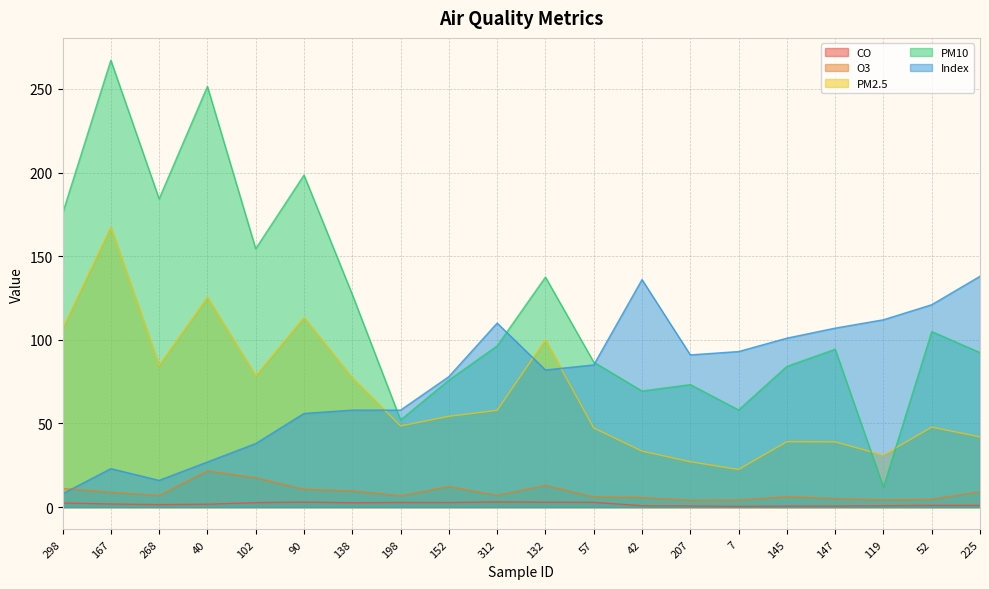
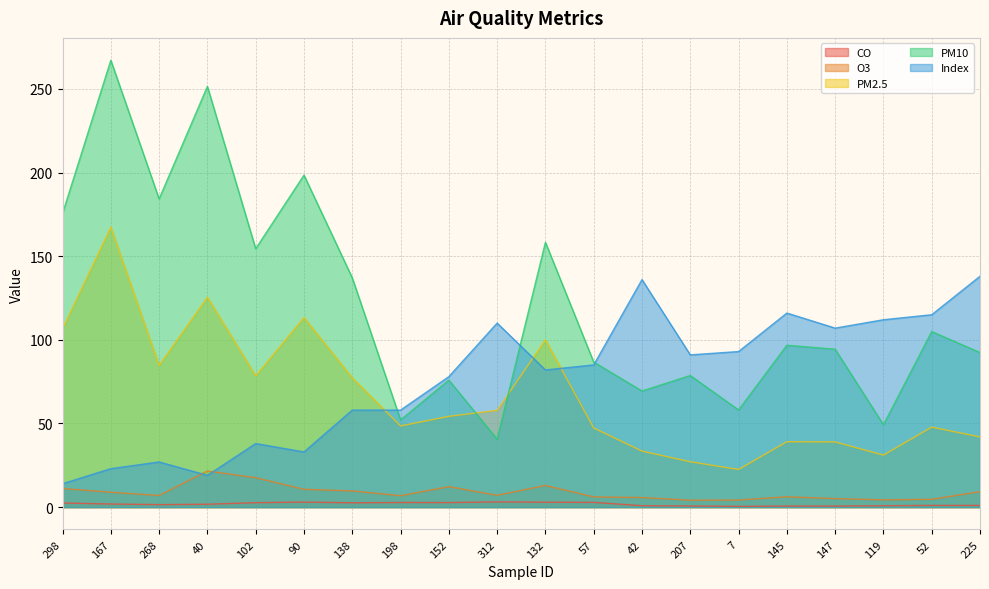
  {
    "PM10": {
      "298": 176,
      "167": 267,
      "268": 184,
      "40": 251,
      "102": 154,
      "90": 198,
-     "138": 127,
+     "138": 137,
      "198": 52,
      "152": 76,
-     "312": 96,
-     "132": 137,
+     "312": 41,
+     "132": 158,
      "57": 87,
      "42": 69,
-     "207": 73,
+     "207": 79,
      "7": 58,
-     "145": 84,
+     "145": 97,
      "147": 94,
-     "119": 12,
+     "119": 49,
      "52": 105,
      "225": 92
    },
    "Index": {
-     "298": 8,
+     "298": 14,
      "167": 23,
-     "268": 16,
-     "40": 27,
+     "268": 27,
+     "40": 19,
      "102": 38,
-     "90": 56,
+     "90": 33,
      "138": 58,
      "198": 58,
      "152": 78,
      "312": 110,
      "132": 82,
      "57": 85,
      "42": 136,
      "207": 91,
      "7": 93,
-     "145": 101,
+     "145": 116,
      "147": 107,
      "119": 112,
-     "52": 121,
+     "52": 115,
      "225": 138
    }
  }
